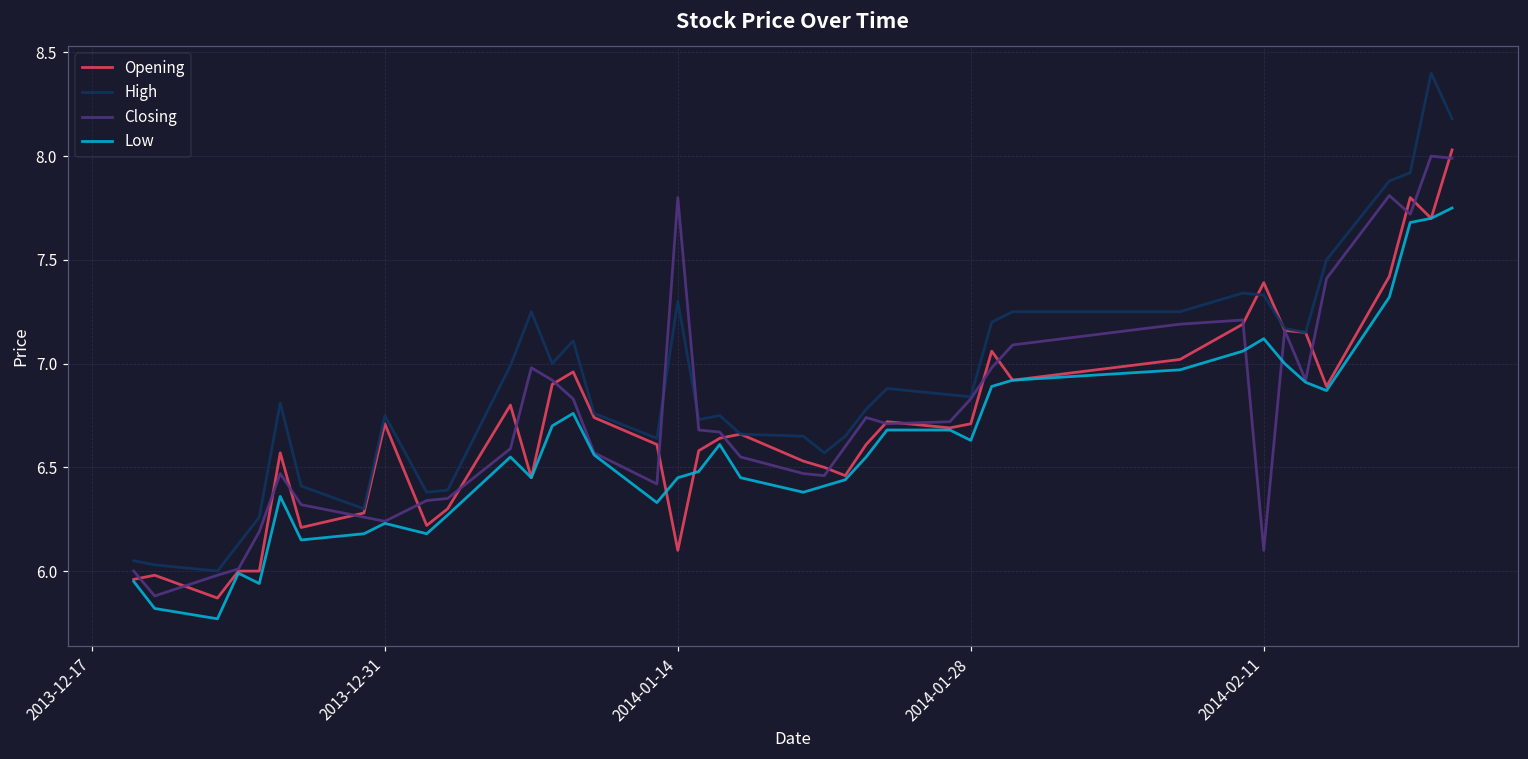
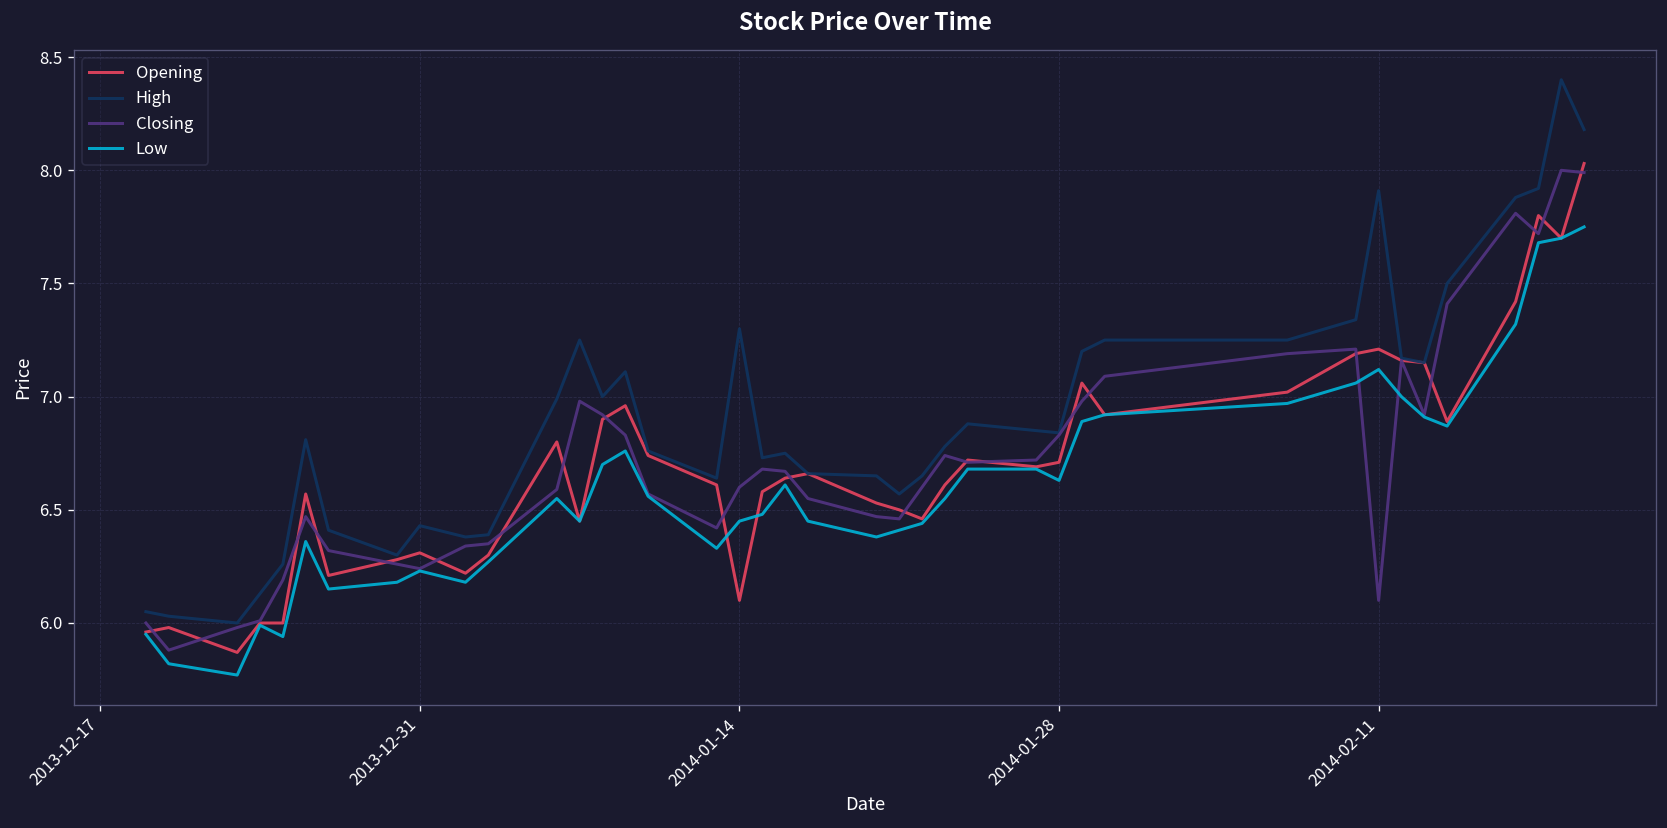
  {
    "Opening": {
-     "2013-12-31": 6.71,
+     "2013-12-31": 6.31,
      "2014-01-14": 6.10,
      "2014-01-28": 6.71,
-     "2014-02-11": 7.39
+     "2014-02-11": 7.21
    },
    "High": {
-     "2013-12-31": 6.75,
+     "2013-12-31": 6.43,
      "2014-01-14": 7.30,
-     "2014-02-11": 7.33
+     "2014-02-11": 7.91
    },
    "Closing": {
-     "2014-01-14": 7.8,
+     "2014-01-14": 6.6,
      "2014-02-11": 6.1
    },
    "Low": {
      "2014-01-14": 6.45,
      "2014-01-28": 6.63,
      "2014-02-11": 7.12
    }
  }
